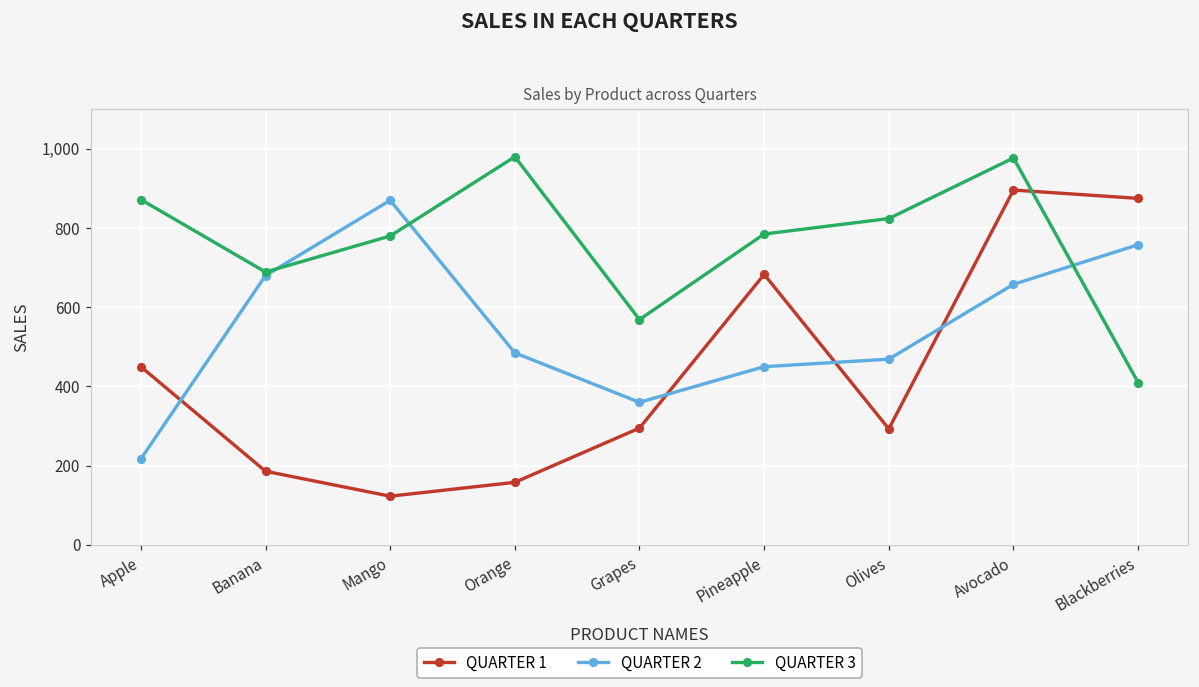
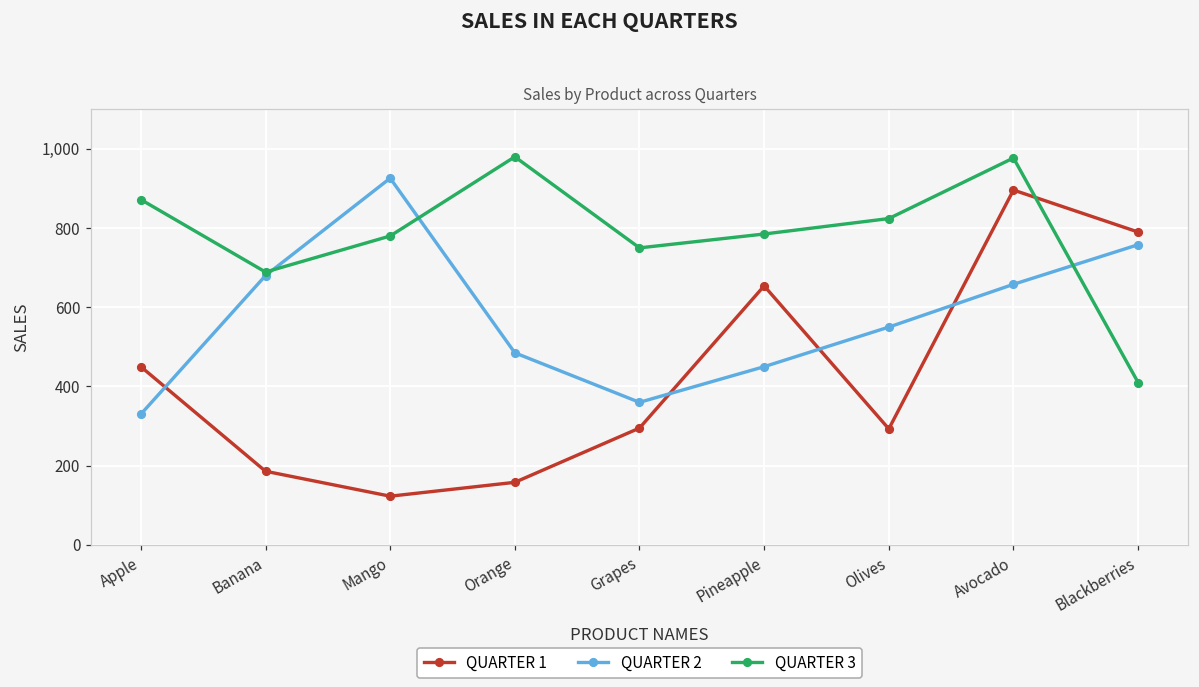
  {
    "QUARTER 1": {
      "Apple": 450,
      "Banana": 190,
      "Mango": 120,
      "Orange": 160,
      "Grapes": 300,
-     "Pineapple": 680,
+     "Pineapple": 650,
      "Olives": 290,
      "Avocado": 900,
-     "Blackberries": 880
+     "Blackberries": 790
    },
    "QUARTER 2": {
-     "Apple": 220,
+     "Apple": 330,
      "Banana": 680,
-     "Mango": 870,
+     "Mango": 930,
      "Orange": 490,
      "Grapes": 360,
      "Pineapple": 450,
-     "Olives": 470,
+     "Olives": 550,
      "Avocado": 660,
      "Blackberries": 760
    },
    "QUARTER 3": {
      "Apple": 870,
      "Banana": 690,
      "Mango": 780,
      "Orange": 980,
-     "Grapes": 570,
+     "Grapes": 750,
      "Pineapple": 790,
      "Olives": 820,
      "Avocado": 980,
      "Blackberries": 410
    }
  }
